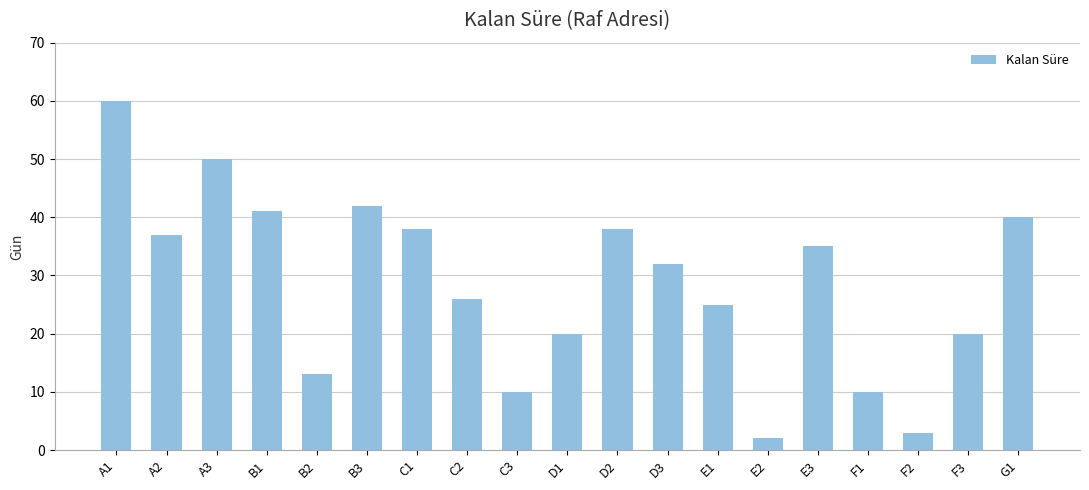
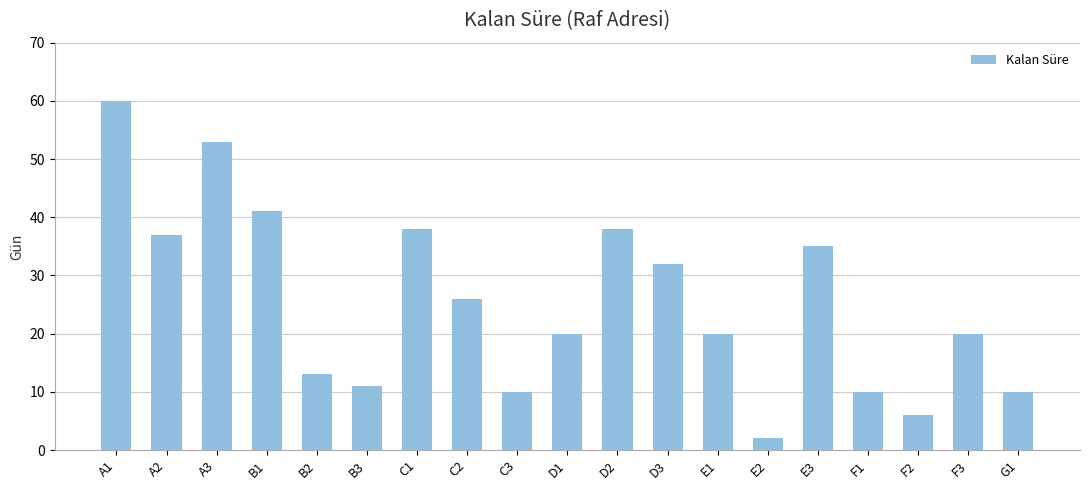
  {
    "A1": 60,
    "A2": 37,
-   "A3": 50,
+   "A3": 53,
    "B1": 41,
    "B2": 13,
-   "B3": 42,
+   "B3": 11,
    "C1": 38,
    "C2": 26,
    "C3": 10,
    "D1": 20,
    "D2": 38,
    "D3": 32,
-   "E1": 25,
+   "E1": 20,
    "E2": 2,
    "E3": 35,
    "F1": 10,
-   "F2": 3,
+   "F2": 6,
    "F3": 20,
-   "G1": 40
+   "G1": 10
  }
